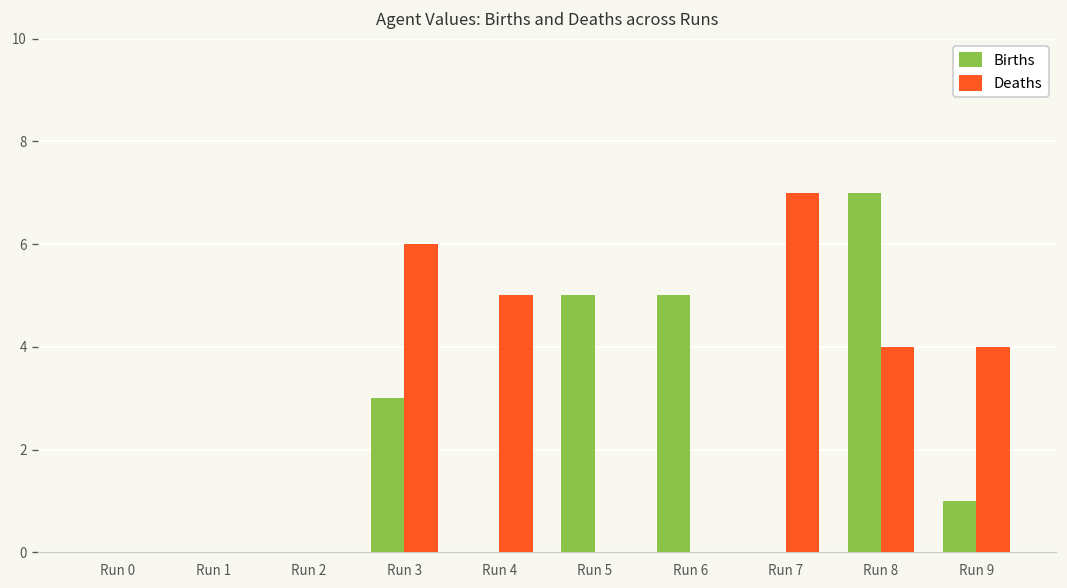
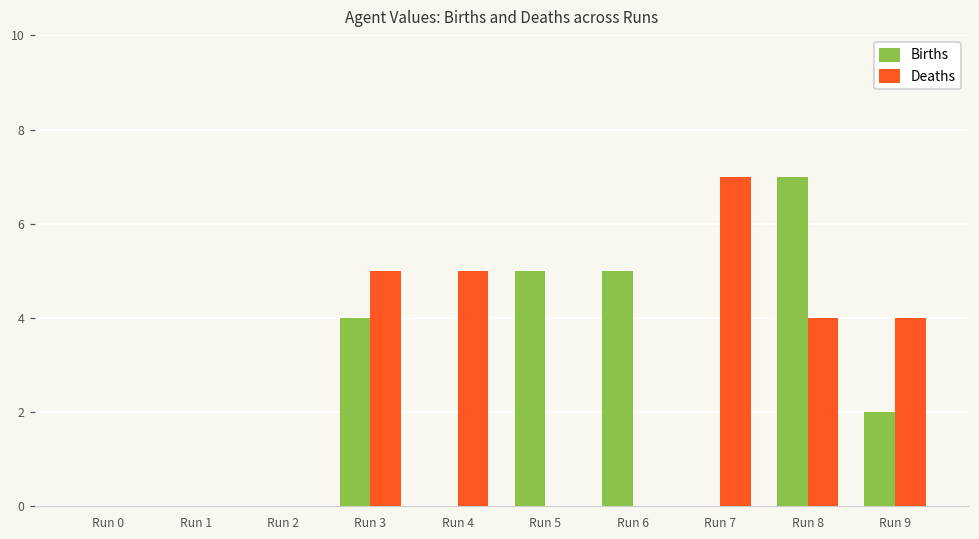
  {
    "Births": {
      "Run 0": 0,
      "Run 1": 0,
      "Run 2": 0,
-     "Run 3": 3,
+     "Run 3": 4,
      "Run 4": 0,
      "Run 5": 5,
      "Run 6": 5,
      "Run 7": 0,
      "Run 8": 7,
-     "Run 9": 1
+     "Run 9": 2
    },
    "Deaths": {
      "Run 0": 0,
      "Run 1": 0,
      "Run 2": 0,
-     "Run 3": 6,
+     "Run 3": 5,
      "Run 4": 5,
      "Run 5": 0,
      "Run 6": 0,
      "Run 7": 7,
      "Run 8": 4,
      "Run 9": 4
    }
  }
